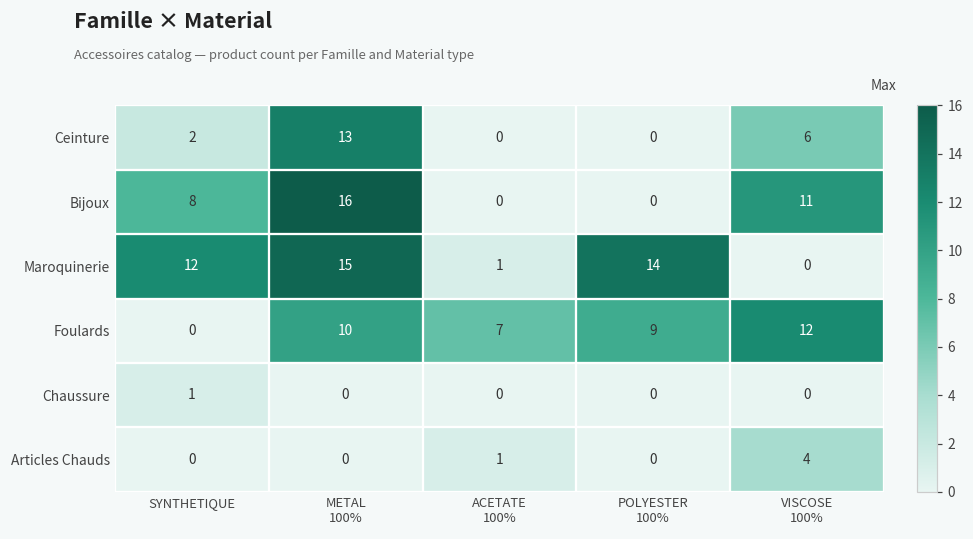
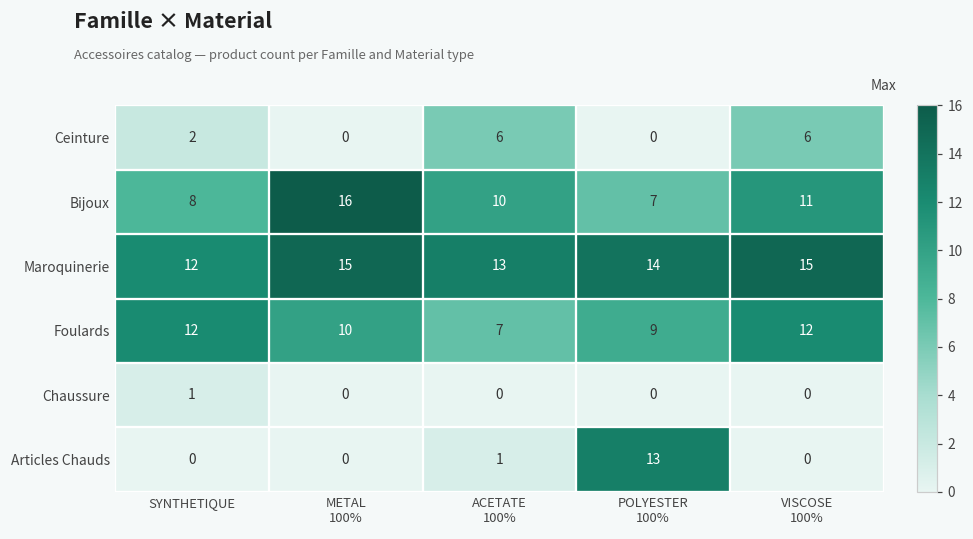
  {
    "Ceinture": {
      "SYNTHETIQUE": 2,
-     "METAL 100%": 13,
-     "ACETATE 100%": 0,
+     "METAL 100%": 0,
+     "ACETATE 100%": 6,
      "POLYESTER 100%": 0,
      "VISCOSE 100%": 6
    },
    "Bijoux": {
      "SYNTHETIQUE": 8,
      "METAL 100%": 16,
-     "ACETATE 100%": 0,
-     "POLYESTER 100%": 0,
+     "ACETATE 100%": 10,
+     "POLYESTER 100%": 7,
      "VISCOSE 100%": 11
    },
    "Maroquinerie": {
      "SYNTHETIQUE": 12,
      "METAL 100%": 15,
-     "ACETATE 100%": 1,
+     "ACETATE 100%": 13,
      "POLYESTER 100%": 14,
-     "VISCOSE 100%": 0
+     "VISCOSE 100%": 15
    },
    "Foulards": {
-     "SYNTHETIQUE": 0,
+     "SYNTHETIQUE": 12,
      "METAL 100%": 10,
      "ACETATE 100%": 7,
      "POLYESTER 100%": 9,
      "VISCOSE 100%": 12
    },
    "Chaussure": {
      "SYNTHETIQUE": 1,
      "METAL 100%": 0,
      "ACETATE 100%": 0,
      "POLYESTER 100%": 0,
      "VISCOSE 100%": 0
    },
    "Articles Chauds": {
      "SYNTHETIQUE": 0,
      "METAL 100%": 0,
      "ACETATE 100%": 1,
-     "POLYESTER 100%": 0,
-     "VISCOSE 100%": 4
+     "POLYESTER 100%": 13,
+     "VISCOSE 100%": 0
    }
  }
